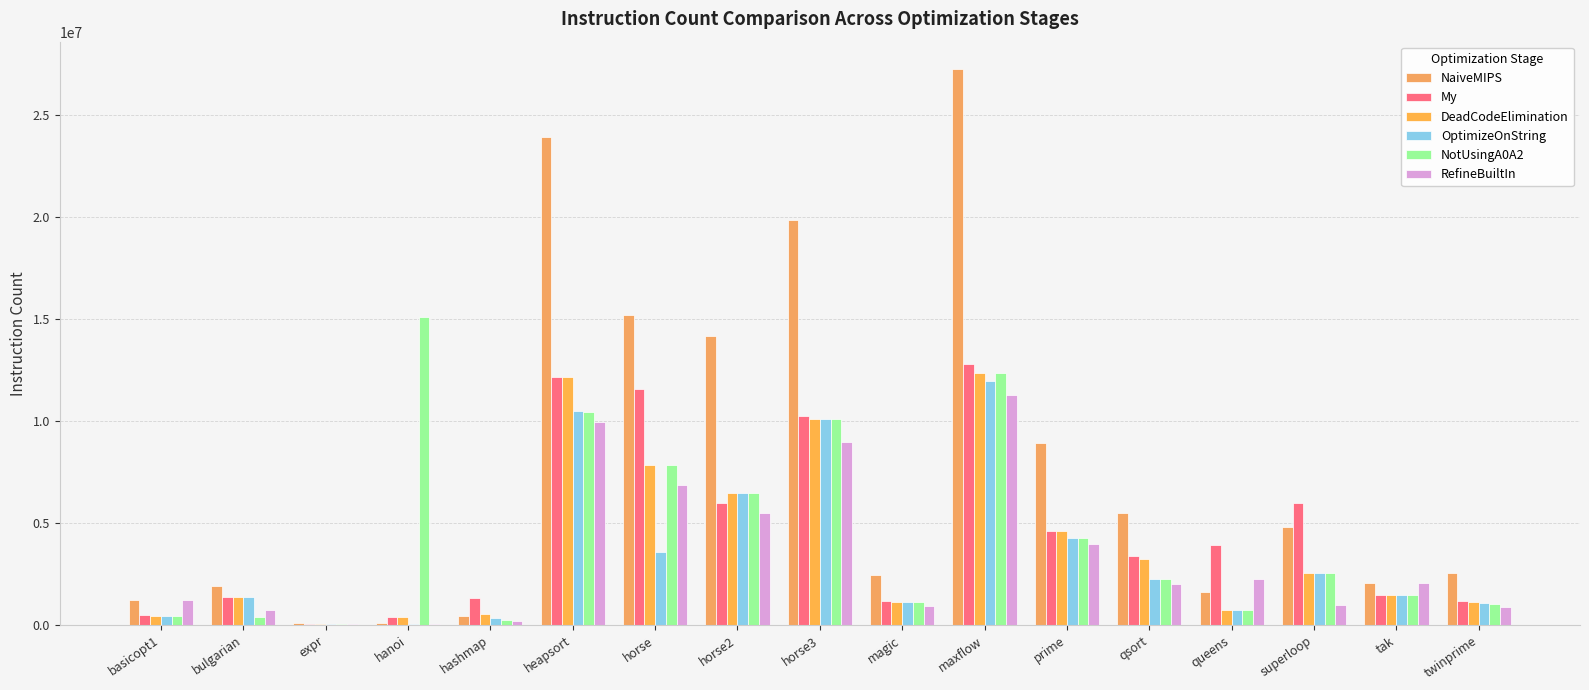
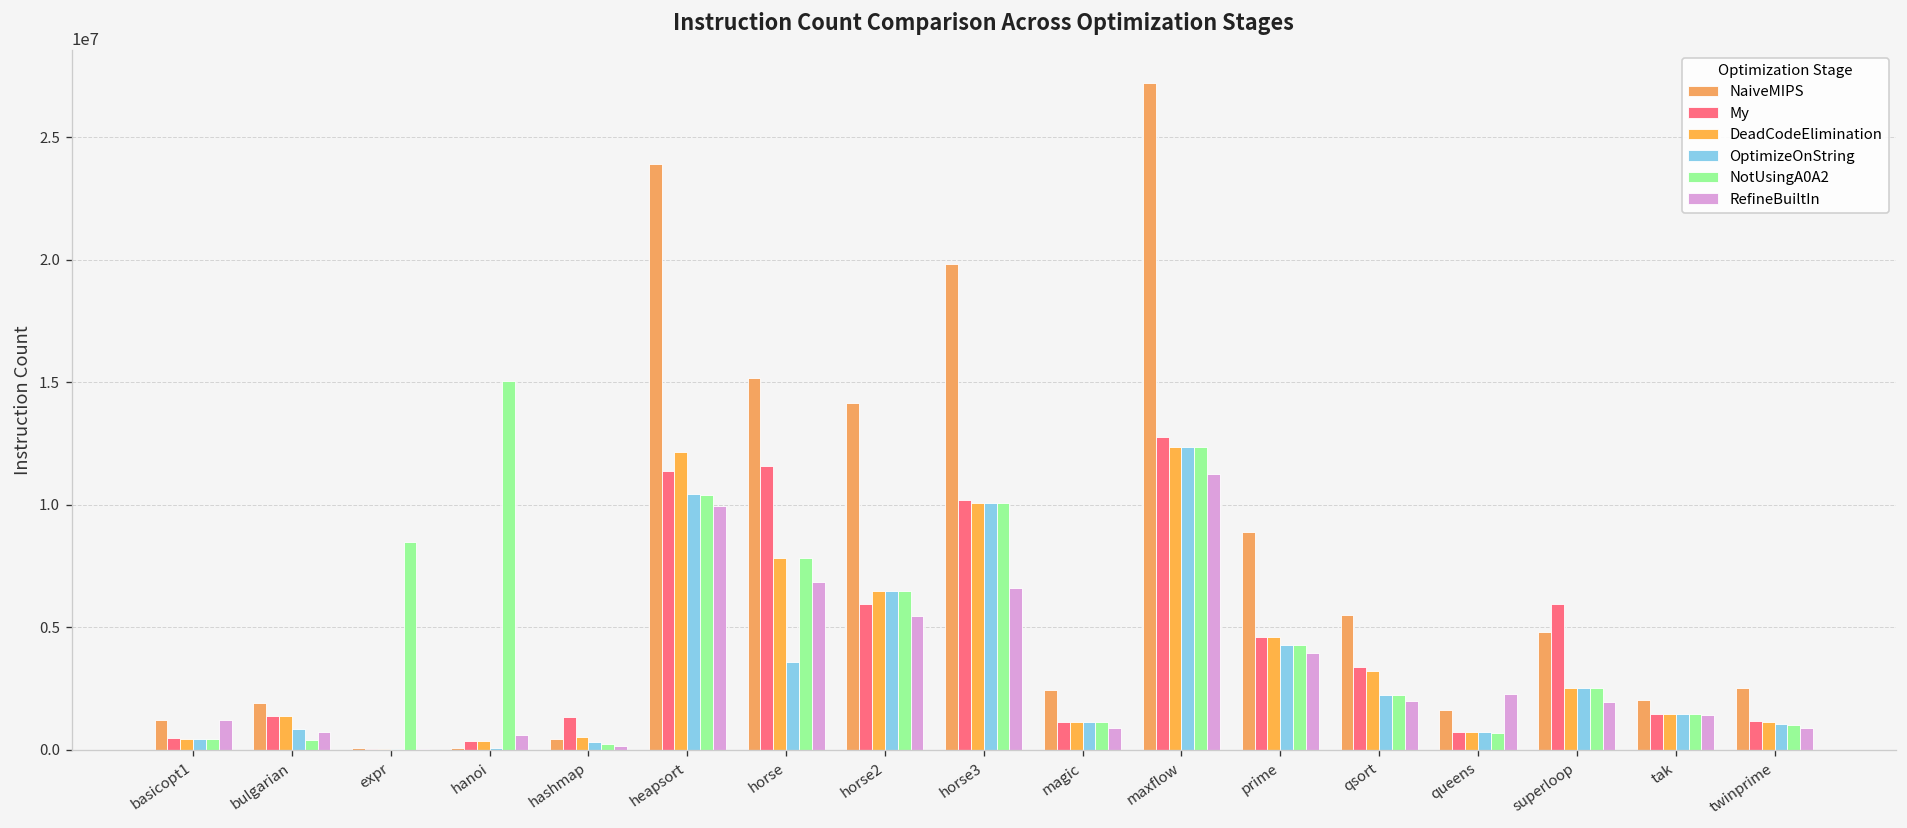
  {
    "My": {
      "basicopt1": 500000,
      "bulgarian": 1400000,
      "hanoi": 400000,
      "hashmap": 1300000,
-     "heapsort": 12200000,
+     "heapsort": 11400000,
      "horse": 11600000,
      "horse2": 6000000,
      "horse3": 10200000,
      "magic": 1200000,
      "maxflow": 12800000,
      "prime": 4600000,
      "qsort": 3400000,
-     "queens": 3900000,
+     "queens": 700000,
      "superloop": 6000000,
      "tak": 1500000,
      "twinprime": 1200000
    },
    "OptimizeOnString": {
      "basicopt1": 500000,
-     "bulgarian": 1400000,
+     "bulgarian": 900000,
      "hashmap": 300000,
      "heapsort": 10500000,
      "horse": 3600000,
      "horse2": 6500000,
      "horse3": 10100000,
      "magic": 1100000,
-     "maxflow": 11900000,
+     "maxflow": 12400000,
      "prime": 4300000,
      "qsort": 2300000,
      "queens": 700000,
      "superloop": 2500000,
      "tak": 1500000,
      "twinprime": 1100000
    },
    "NotUsingA0A2": {
      "basicopt1": 500000,
      "bulgarian": 400000,
-     "expr": 0,
+     "expr": 8500000,
      "hanoi": 15100000,
      "hashmap": 200000,
      "heapsort": 10400000,
      "horse": 7800000,
      "horse2": 6500000,
      "horse3": 10100000,
      "magic": 1100000,
      "maxflow": 12400000,
      "prime": 4300000,
      "qsort": 2200000,
      "queens": 700000,
      "superloop": 2500000,
      "tak": 1500000,
      "twinprime": 1000000
    },
    "RefineBuiltIn": {
      "basicopt1": 1200000,
      "bulgarian": 700000,
-     "hanoi": 100000,
+     "hanoi": 600000,
      "hashmap": 200000,
      "heapsort": 9900000,
      "horse": 6900000,
      "horse2": 5500000,
-     "horse3": 9000000,
+     "horse3": 6600000,
      "magic": 900000,
      "maxflow": 11300000,
      "prime": 3900000,
      "qsort": 2000000,
      "queens": 2300000,
-     "superloop": 1000000,
-     "tak": 2100000,
+     "superloop": 1900000,
+     "tak": 1400000,
      "twinprime": 900000
    }
  }
